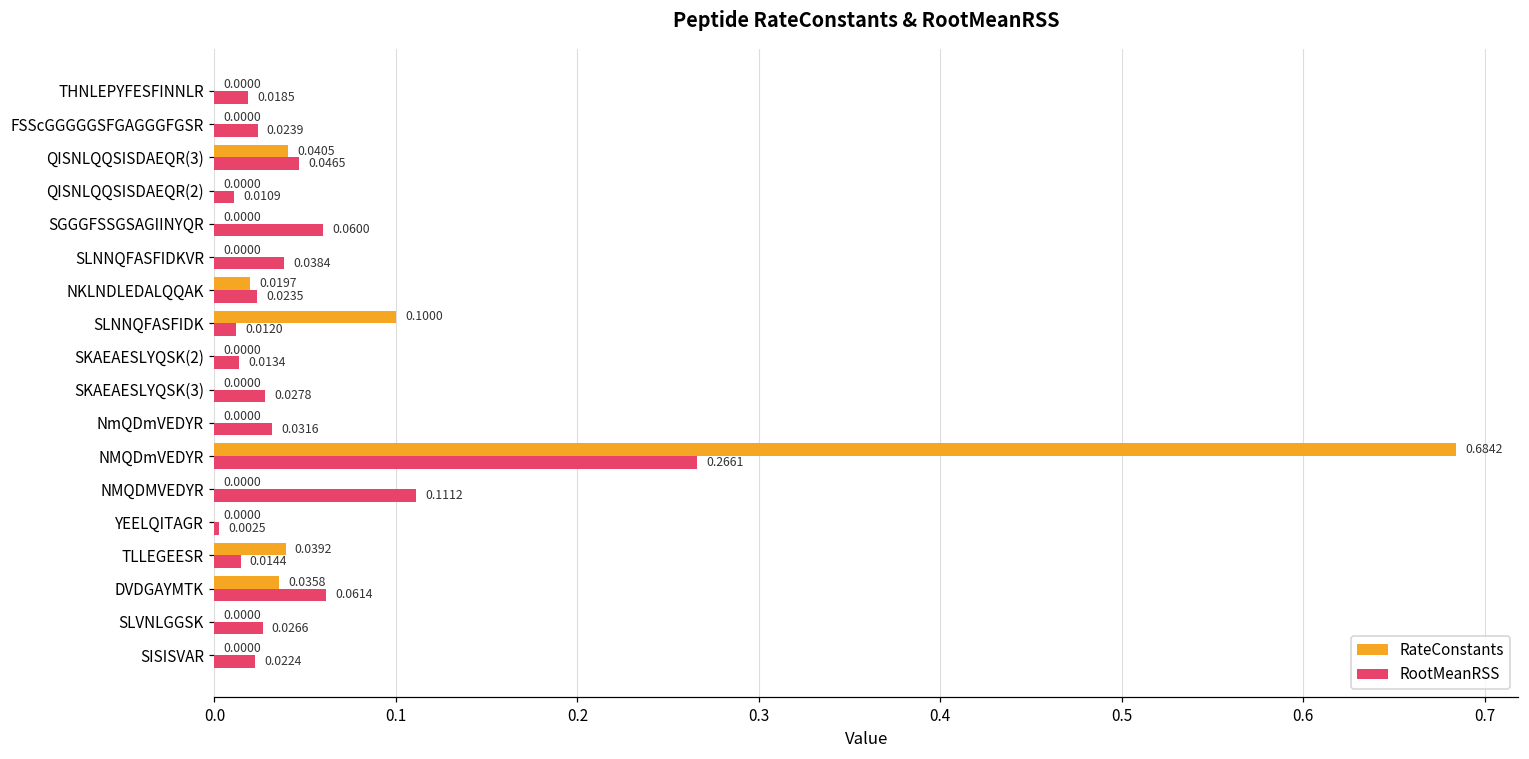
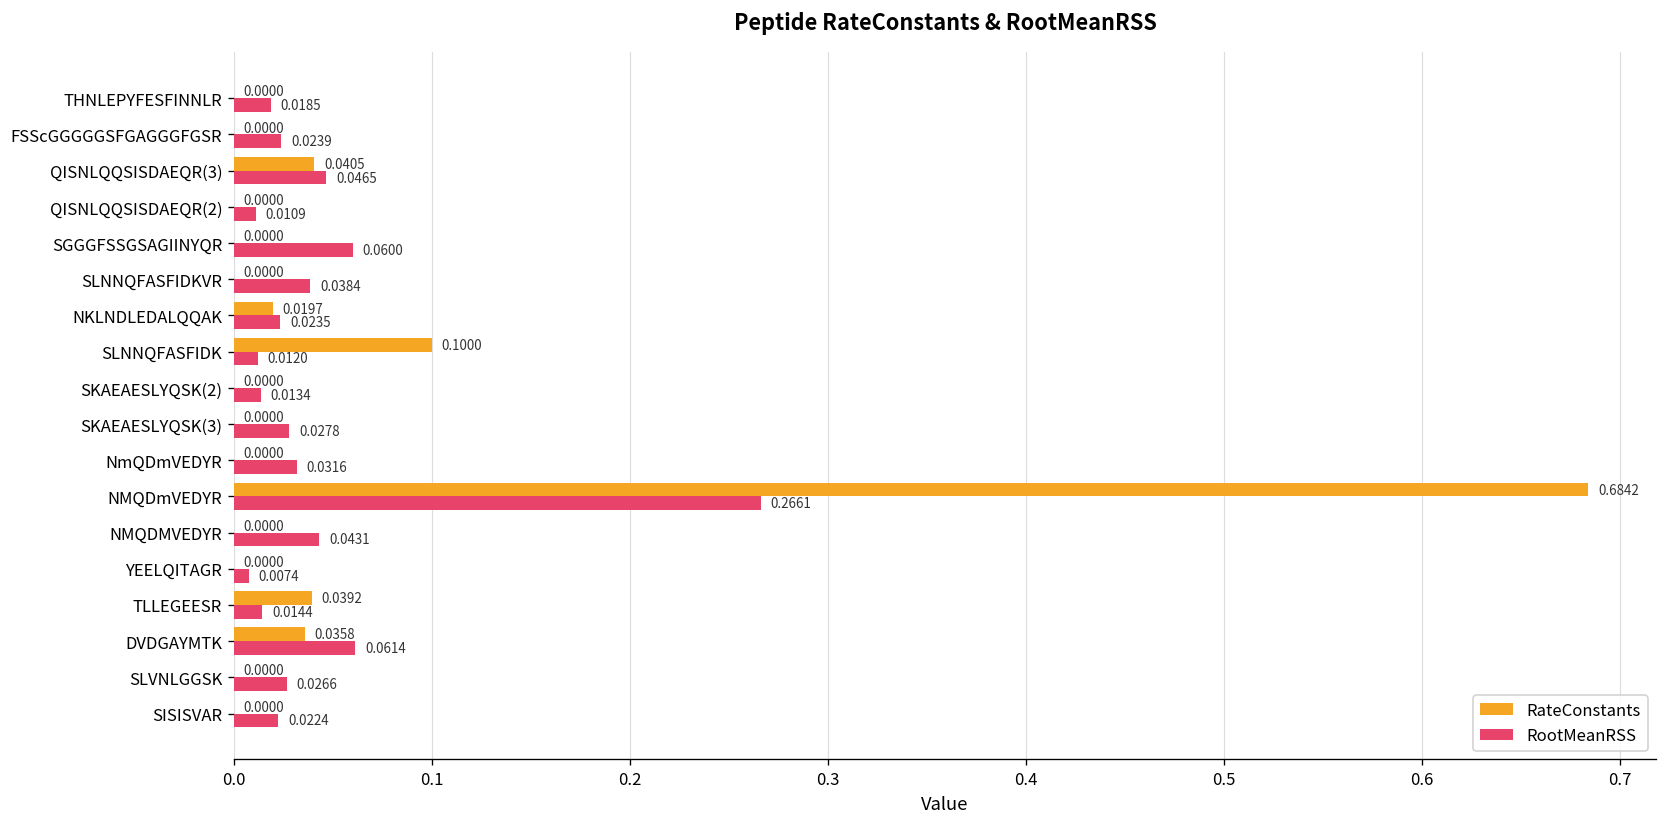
  {
    "RateConstants": {
      "THNLEPYFESFINNLR": 0.0000,
      "FSScGGGGGSFGAGGGFGSR": 0.0000,
      "QISNLQQSISDAEQR(3)": 0.0405,
      "QISNLQQSISDAEQR(2)": 0.0000,
      "SGGGFSSGSAGIINYQR": 0.0000,
      "SLNNQFASFIDKVR": 0.0000,
      "NKLNDLEDALQQAK": 0.0197,
      "SLNNQFASFIDK": 0.1000,
      "SKAEAESLYQSK(2)": 0.0000,
      "SKAEAESLYQSK(3)": 0.0000,
      "NmQDmVEDYR": 0.0000,
      "NMQDmVEDYR": 0.6842,
      "NMQDMVEDYR": 0.0000,
      "YEELQITAGR": 0.0000,
      "TLLEGEESR": 0.0392,
      "DVDGAYMTK": 0.0358,
      "SLVNLGGSK": 0.0000,
      "SISISVAR": 0.0000
    },
    "RootMeanRSS": {
      "THNLEPYFESFINNLR": 0.0185,
      "FSScGGGGGSFGAGGGFGSR": 0.0239,
      "QISNLQQSISDAEQR(3)": 0.0465,
      "QISNLQQSISDAEQR(2)": 0.0109,
      "SGGGFSSGSAGIINYQR": 0.0600,
      "SLNNQFASFIDKVR": 0.0384,
      "NKLNDLEDALQQAK": 0.0235,
      "SLNNQFASFIDK": 0.0120,
      "SKAEAESLYQSK(2)": 0.0134,
      "SKAEAESLYQSK(3)": 0.0278,
      "NmQDmVEDYR": 0.0316,
      "NMQDmVEDYR": 0.2661,
-     "NMQDMVEDYR": 0.1112,
-     "YEELQITAGR": 0.0025,
+     "NMQDMVEDYR": 0.0431,
+     "YEELQITAGR": 0.0074,
      "TLLEGEESR": 0.0144,
      "DVDGAYMTK": 0.0614,
      "SLVNLGGSK": 0.0266,
      "SISISVAR": 0.0224
    }
  }
